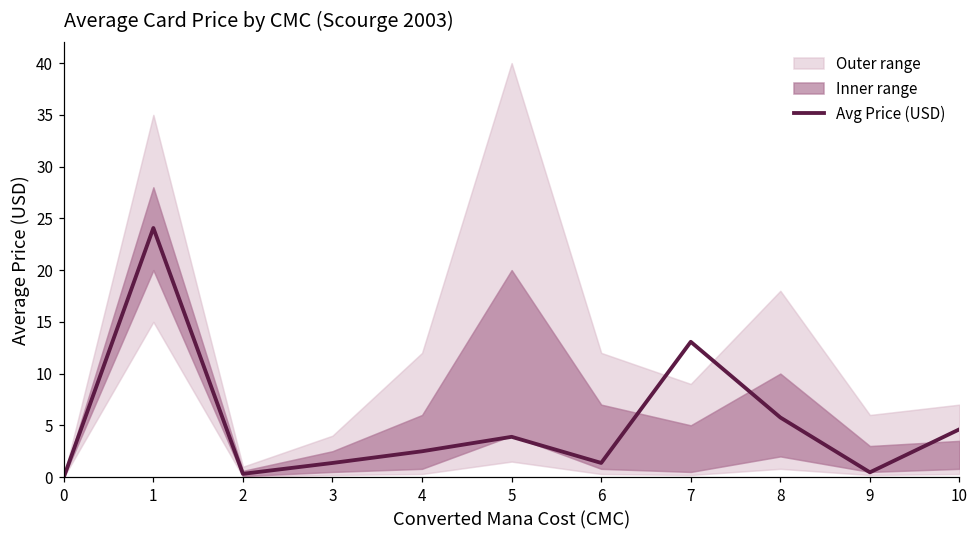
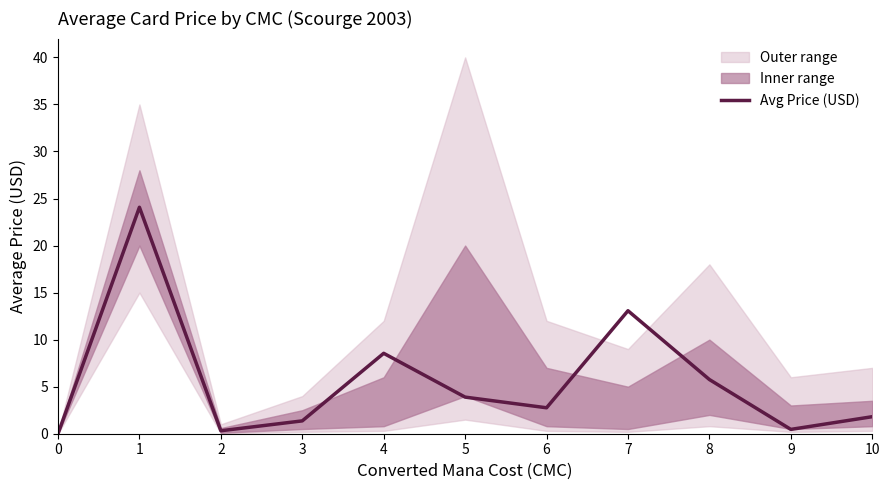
  {
    "Avg Price (USD)": {
      "1": 24,
      "2": 0,
      "3": 1,
-     "4": 2,
+     "4": 9,
      "5": 4,
-     "6": 1,
+     "6": 3,
      "7": 13,
      "8": 6,
      "9": 0,
-     "10": 5
+     "10": 2
    }
  }
